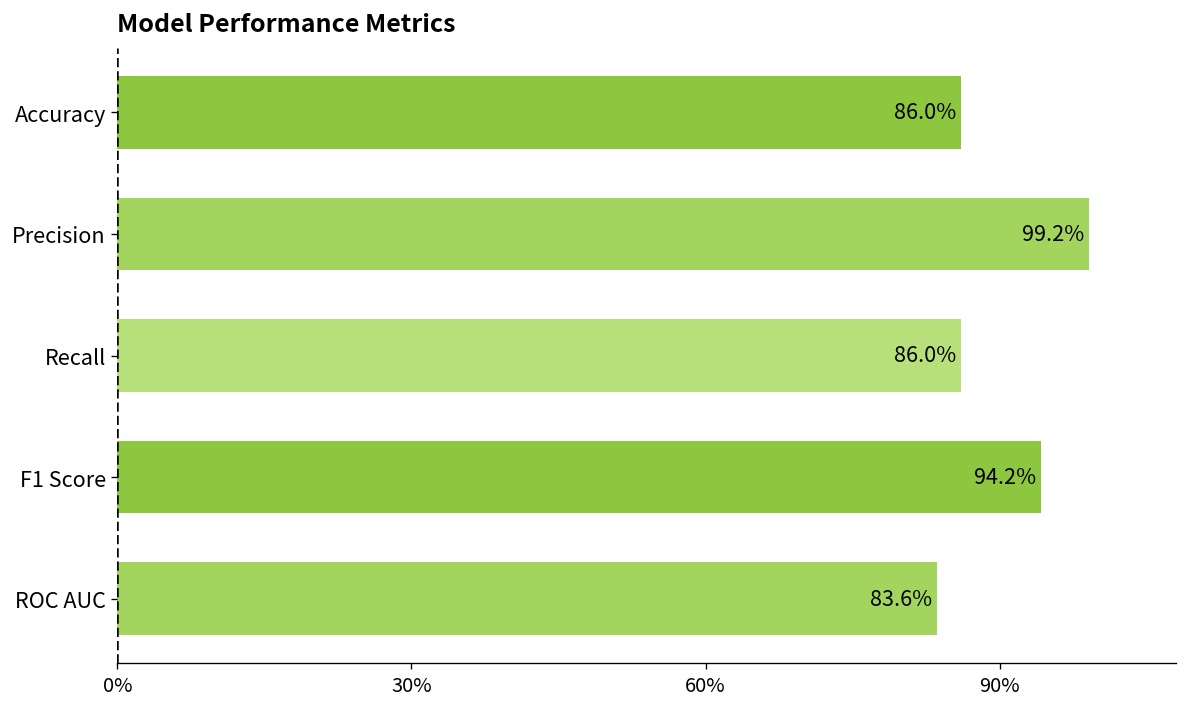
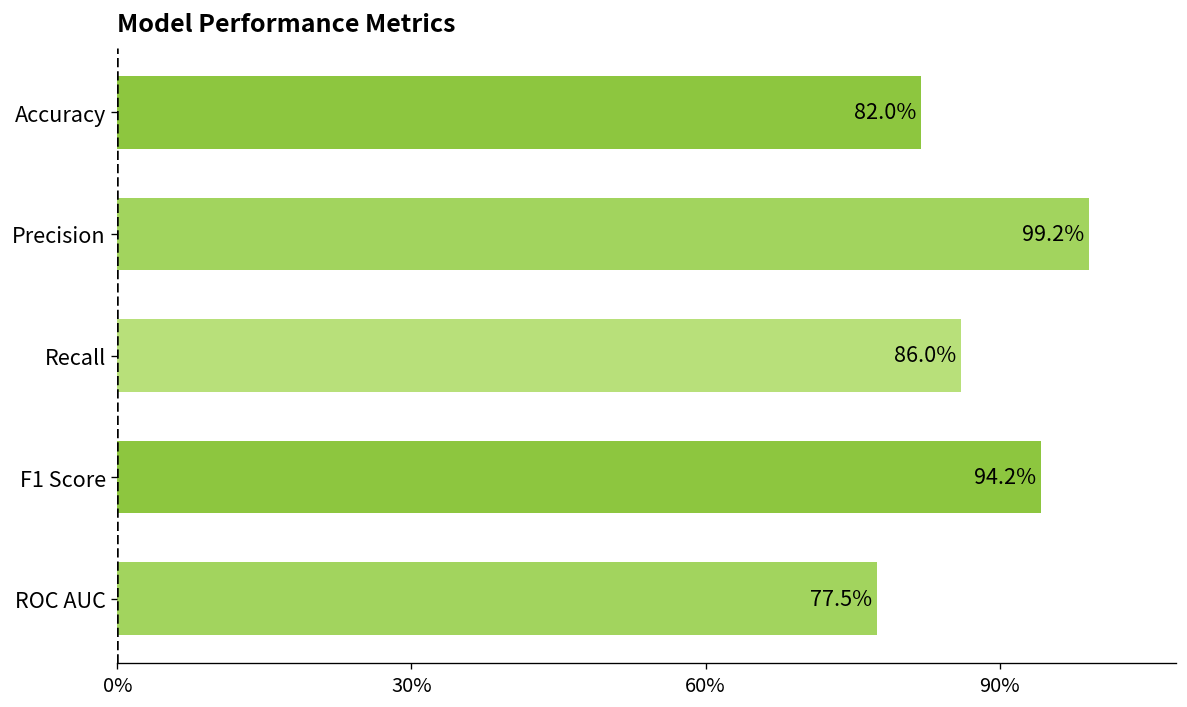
  {
-   "Accuracy": "86.0%",
+   "Accuracy": "82.0%",
    "Precision": "99.2%",
    "Recall": "86.0%",
    "F1 Score": "94.2%",
-   "ROC AUC": "83.6%"
+   "ROC AUC": "77.5%"
  }
